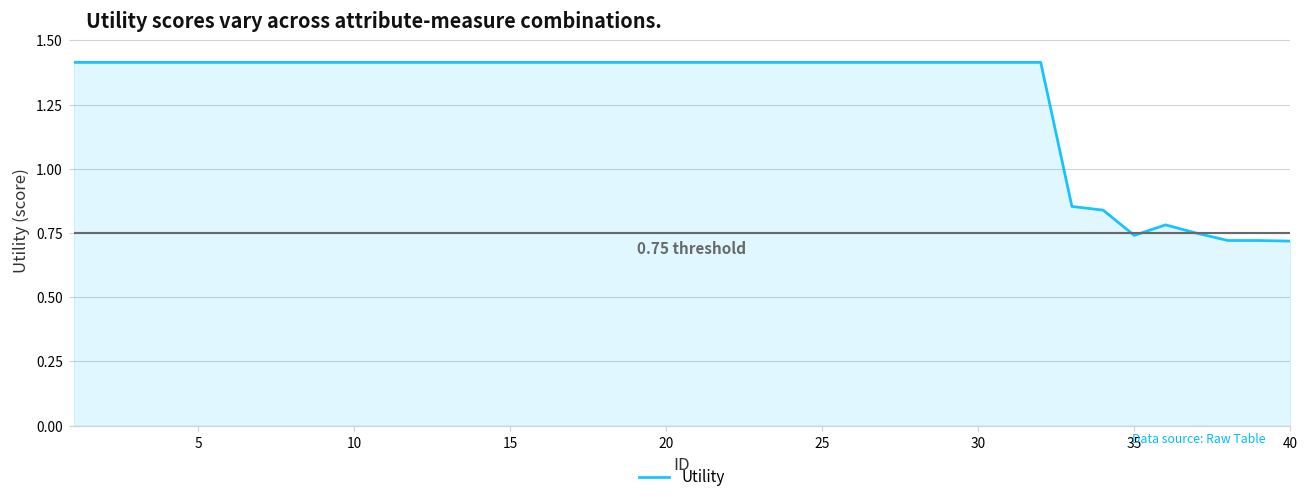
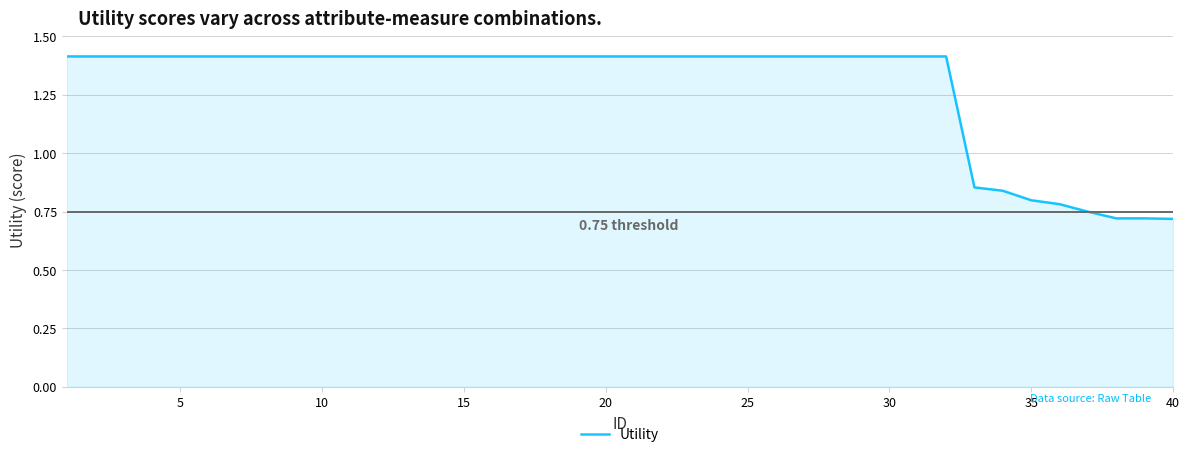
  {
    "5": 1.41,
    "10": 1.41,
    "15": 1.41,
    "20": 1.41,
    "25": 1.41,
    "30": 1.41,
-   "35": 0.74,
+   "35": 0.80,
    "40": 0.72
  }
